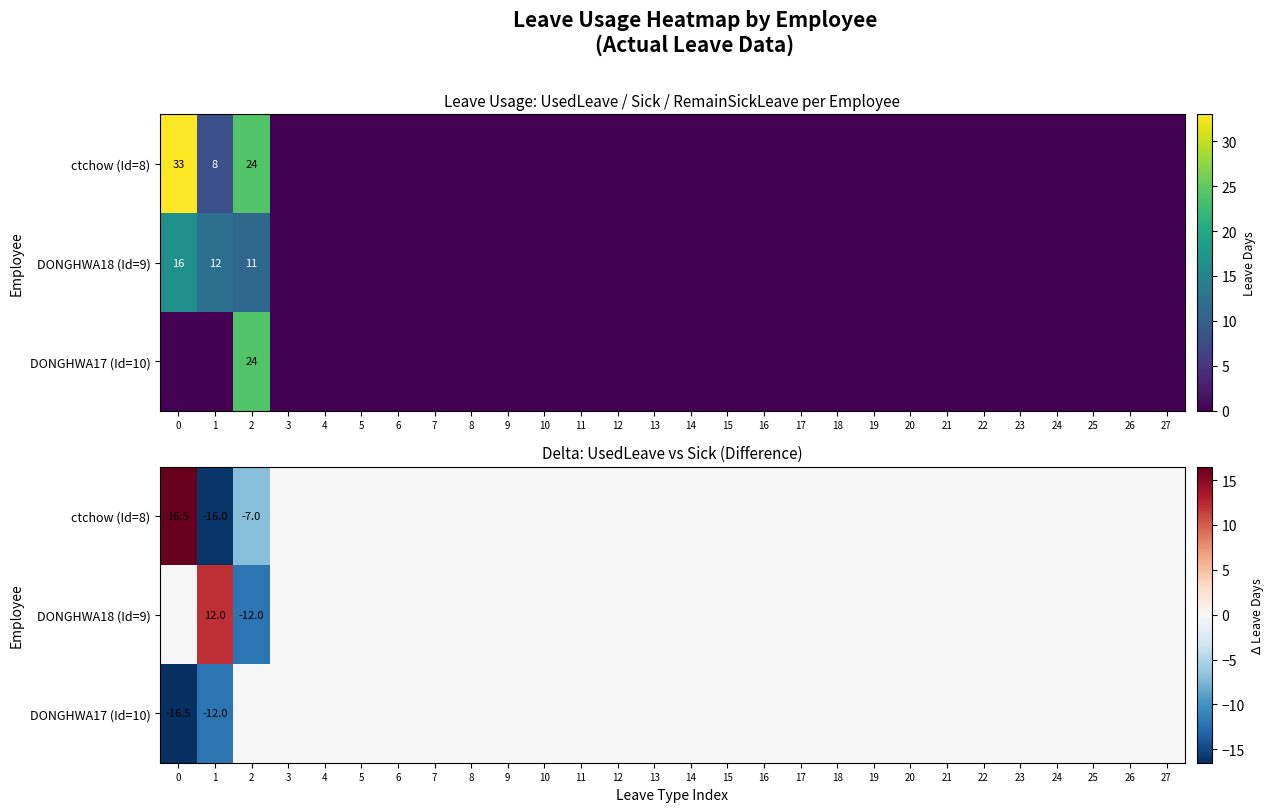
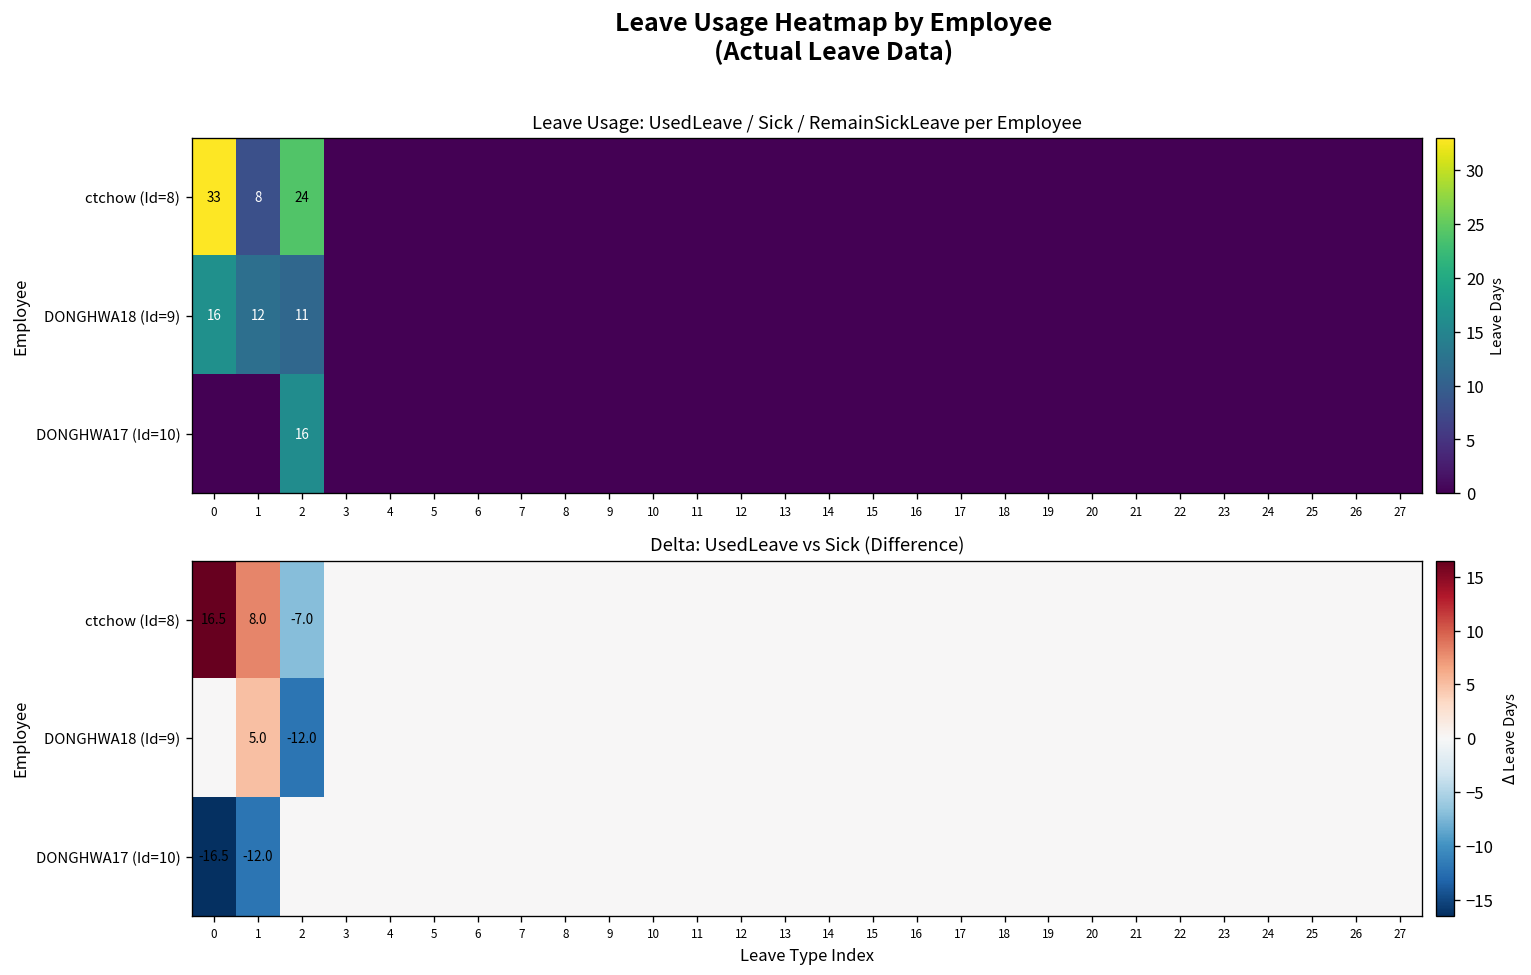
  {
    "Leave Usage: UsedLeave / Sick / RemainSickLeave per Employee": {
      "ctchow (Id=8)": {
        "0": 33,
        "1": 8,
        "2": 24
      },
      "DONGHWA18 (Id=9)": {
        "0": 16,
        "1": 12,
        "2": 11
      },
      "DONGHWA17 (Id=10)": {
-       "2": 24
+       "2": 16
      }
    },
    "Delta: UsedLeave vs Sick (Difference)": {
      "ctchow (Id=8)": {
        "0": 16.5,
-       "1": -16.0,
+       "1": 8.0,
        "2": -7.0
      },
      "DONGHWA18 (Id=9)": {
-       "1": 12.0,
+       "1": 5.0,
        "2": -12.0
      },
      "DONGHWA17 (Id=10)": {
        "0": -16.5,
        "1": -12.0
      }
    }
  }
